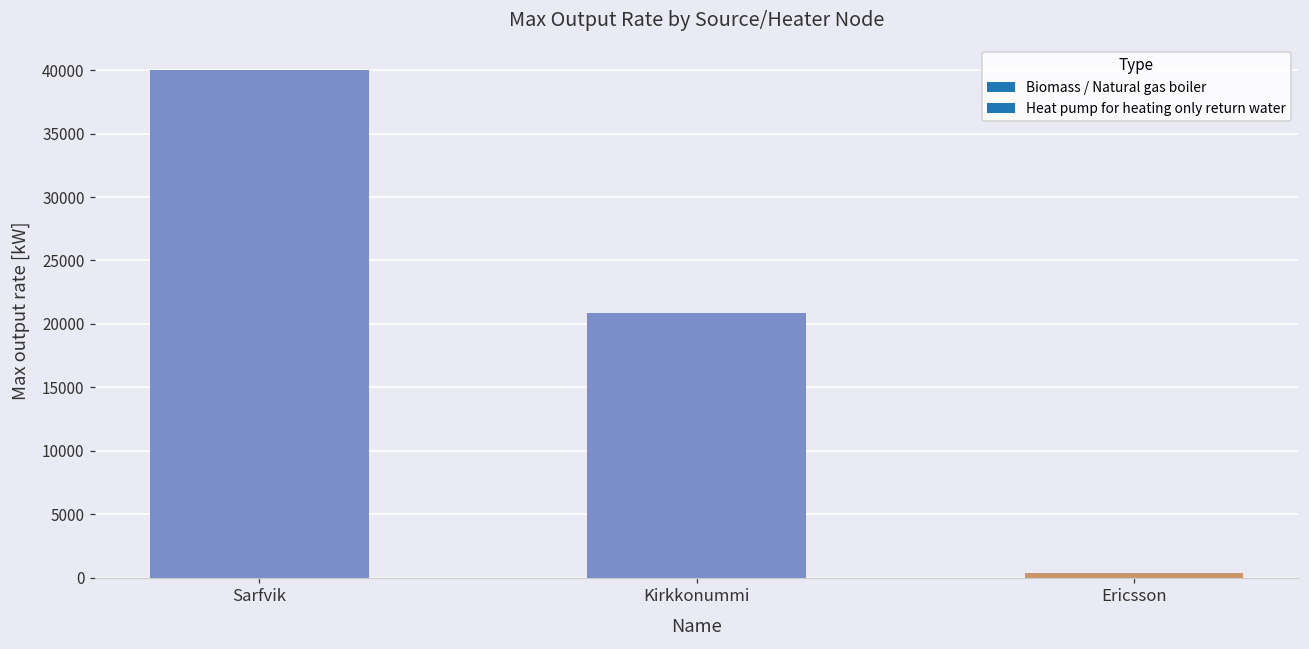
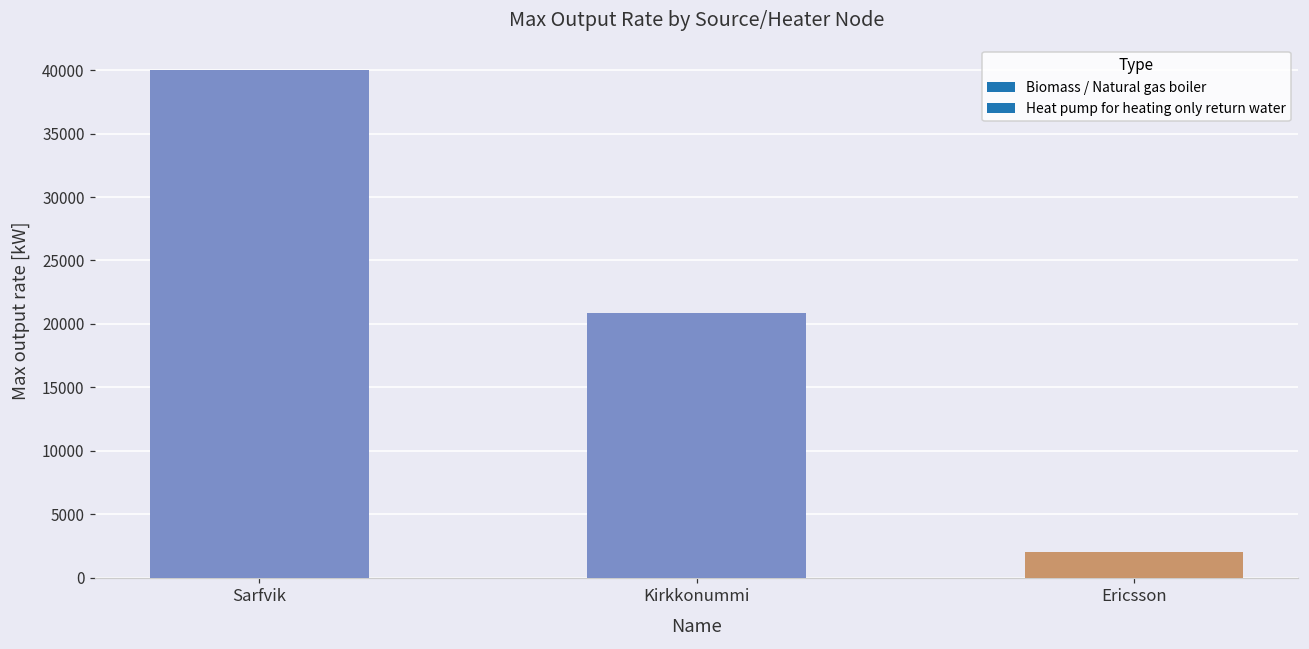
  {
    "Sarfvik": 40000,
    "Kirkkonummi": 20800,
-   "Ericsson": 400
+   "Ericsson": 2000
  }
